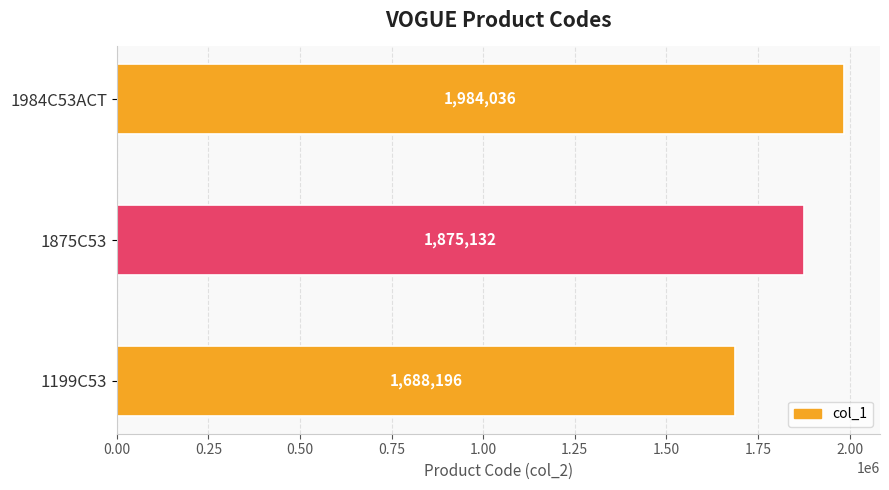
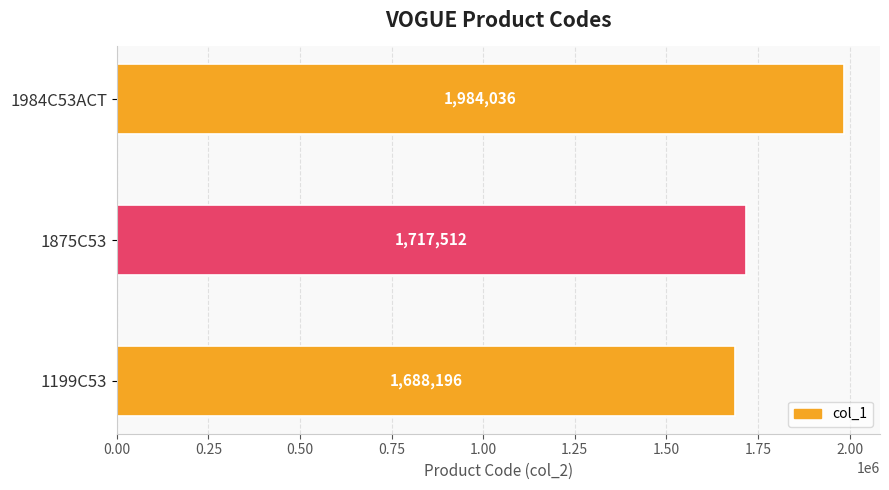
  {
    "1984C53ACT": "1,984,036",
-   "1875C53": "1,875,132",
+   "1875C53": "1,717,512",
    "1199C53": "1,688,196"
  }
